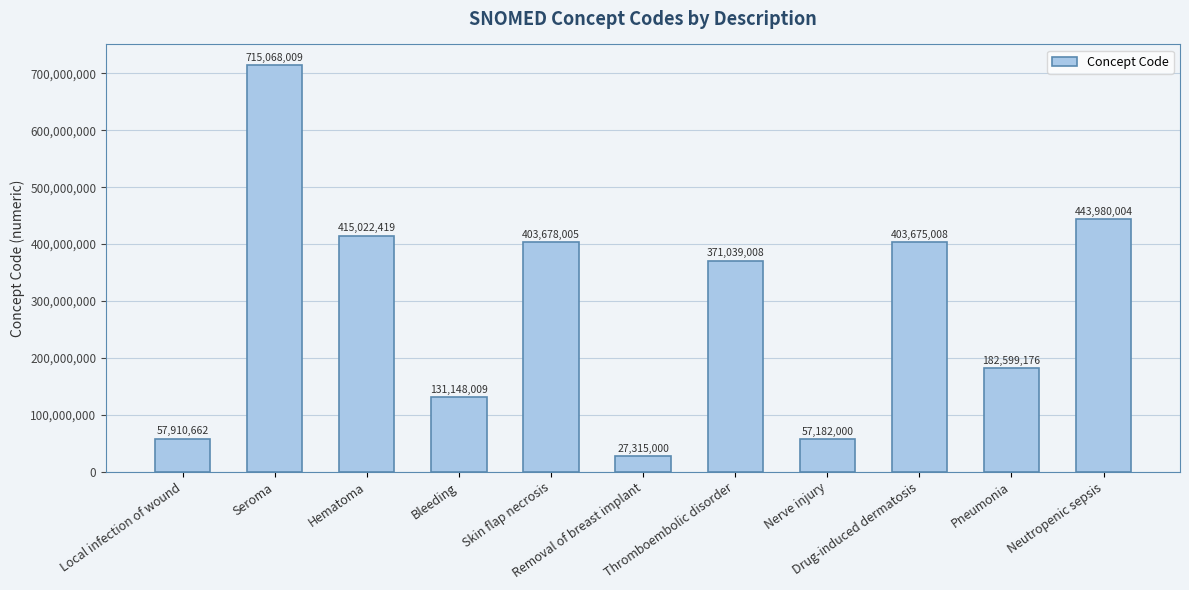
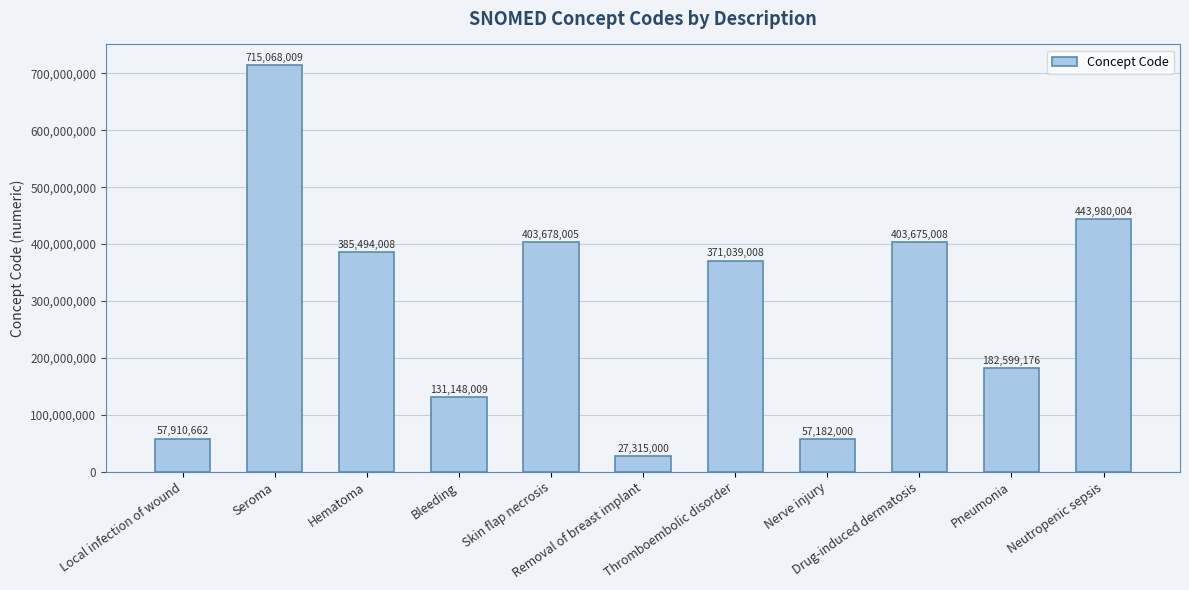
  {
    "Local infection of wound": "57,910,662",
    "Seroma": "715,068,009",
-   "Hematoma": "415,022,419",
+   "Hematoma": "385,494,008",
    "Bleeding": "131,148,009",
    "Skin flap necrosis": "403,678,005",
    "Removal of breast implant": "27,315,000",
    "Thromboembolic disorder": "371,039,008",
    "Nerve injury": "57,182,000",
    "Drug-induced dermatosis": "403,675,008",
    "Pneumonia": "182,599,176",
    "Neutropenic sepsis": "443,980,004"
  }
